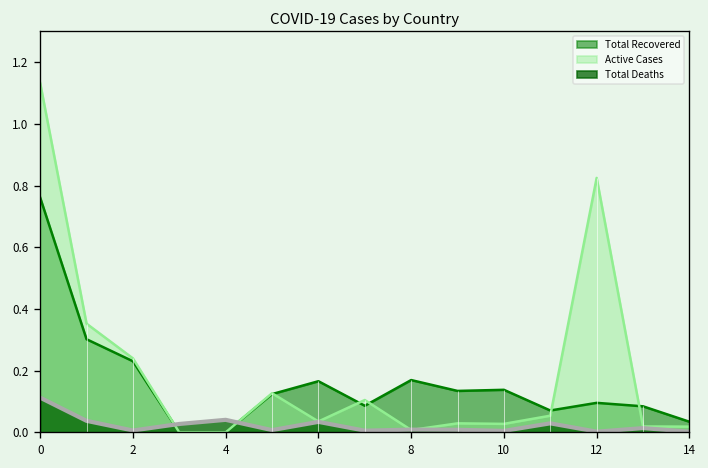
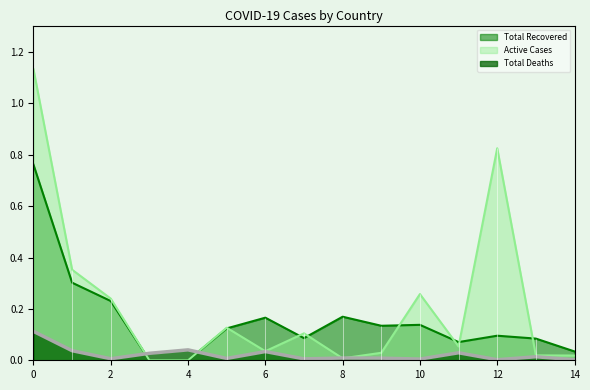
  {
    "Active Cases": {
      "0": 1.13,
-     "10": 0.03,
+     "10": 0.26,
      "12": 0.83,
      "14": 0.02
    }
  }
